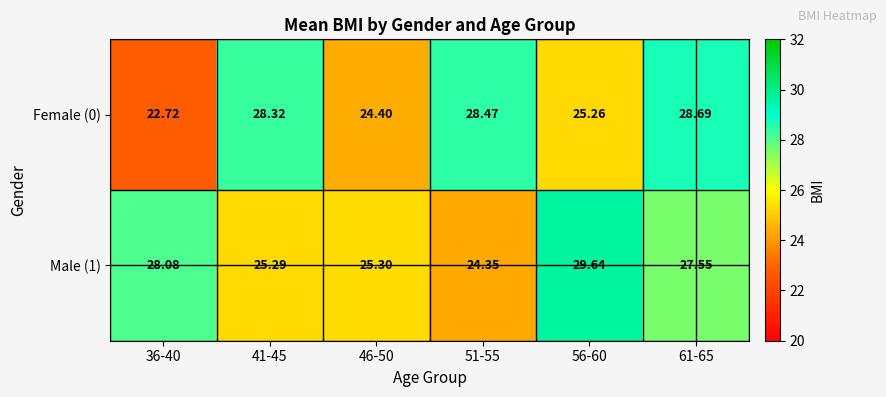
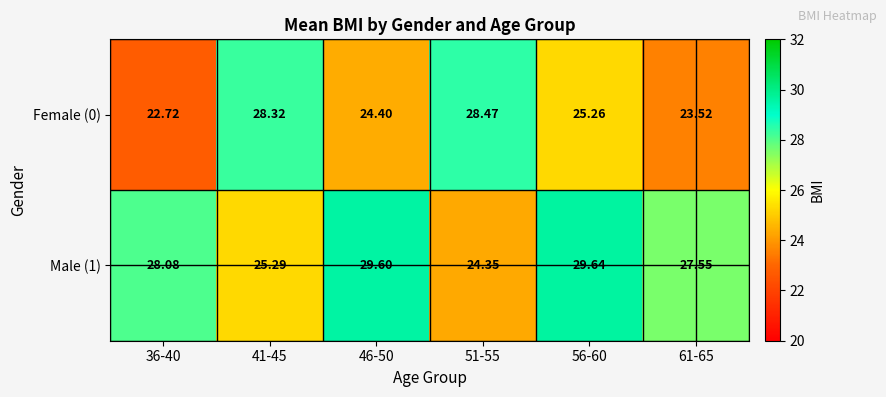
  {
    "Female (0)": {
      "36-40": 22.72,
      "41-45": 28.32,
      "46-50": 24.40,
      "51-55": 28.47,
      "56-60": 25.26,
-     "61-65": 28.69
+     "61-65": 23.52
    },
    "Male (1)": {
      "36-40": 28.08,
      "41-45": 25.29,
-     "46-50": 25.30,
+     "46-50": 29.60,
      "51-55": 24.35,
      "56-60": 29.64,
      "61-65": 27.55
    }
  }
